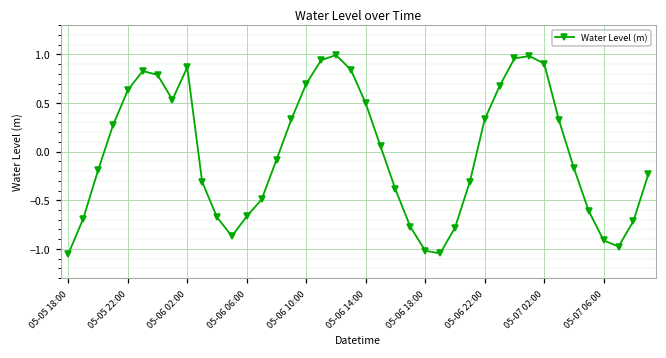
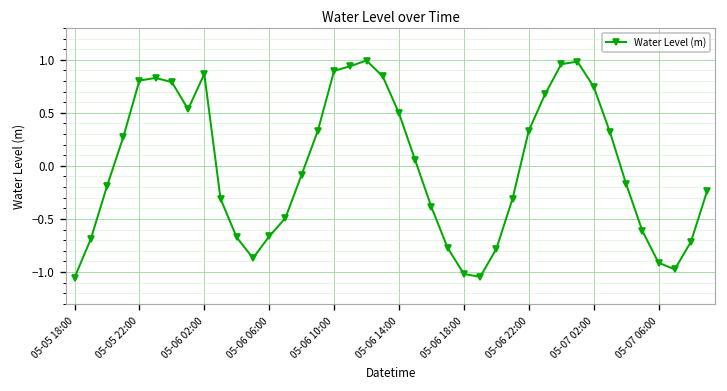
  {
    "05-05 18:00": -1.1,
-   "05-05 22:00": 0.6,
+   "05-05 22:00": 0.8,
    "05-06 02:00": 0.9,
    "05-06 06:00": -0.7,
-   "05-06 10:00": 0.7,
+   "05-06 10:00": 0.9,
    "05-06 14:00": 0.5,
    "05-06 18:00": -1.0,
    "05-06 22:00": 0.3,
-   "05-07 02:00": 0.9,
+   "05-07 02:00": 0.7,
    "05-07 06:00": -0.9
  }
